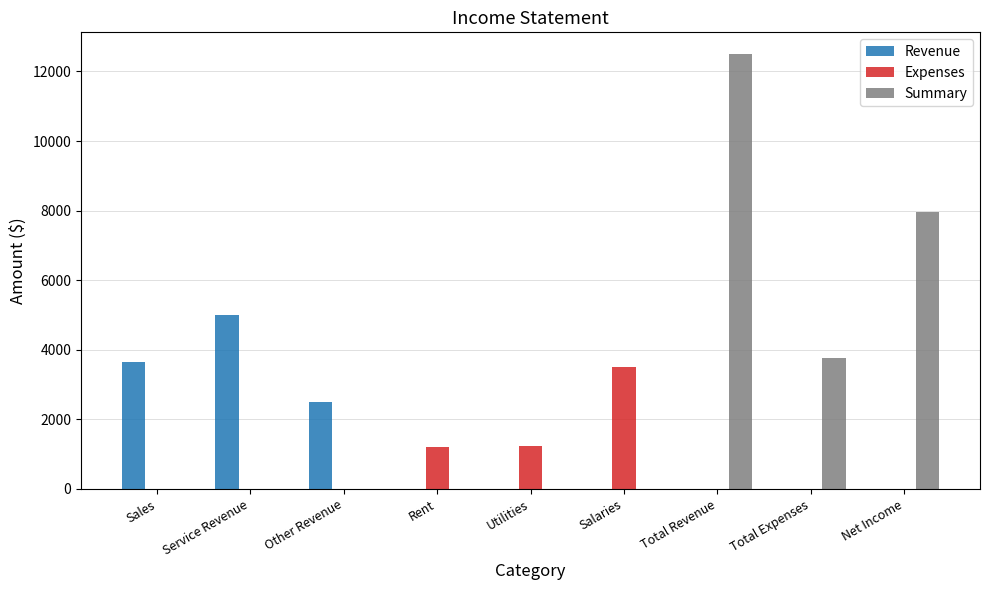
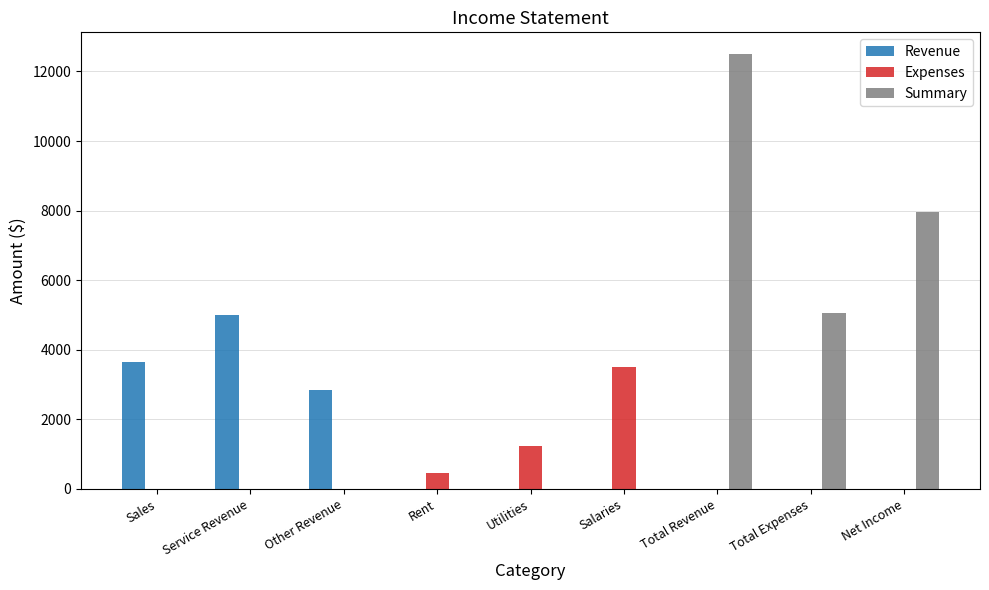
  {
    "Revenue": {
      "Sales": 3700,
      "Service Revenue": 5000,
-     "Other Revenue": 2500,
+     "Other Revenue": 2800,
      "Rent": 0,
      "Utilities": 0,
      "Salaries": 0,
      "Total Revenue": 0,
      "Total Expenses": 0,
      "Net Income": 0
    },
    "Expenses": {
      "Sales": 0,
      "Service Revenue": 0,
      "Other Revenue": 0,
-     "Rent": 1200,
+     "Rent": 500,
      "Utilities": 1200,
      "Salaries": 3500,
      "Total Revenue": 0,
      "Total Expenses": 0,
      "Net Income": 0
    },
    "Summary": {
      "Sales": 0,
      "Service Revenue": 0,
      "Other Revenue": 0,
      "Rent": 0,
      "Utilities": 0,
      "Salaries": 0,
      "Total Revenue": 12500,
-     "Total Expenses": 3800,
+     "Total Expenses": 5100,
      "Net Income": 8000
    }
  }
